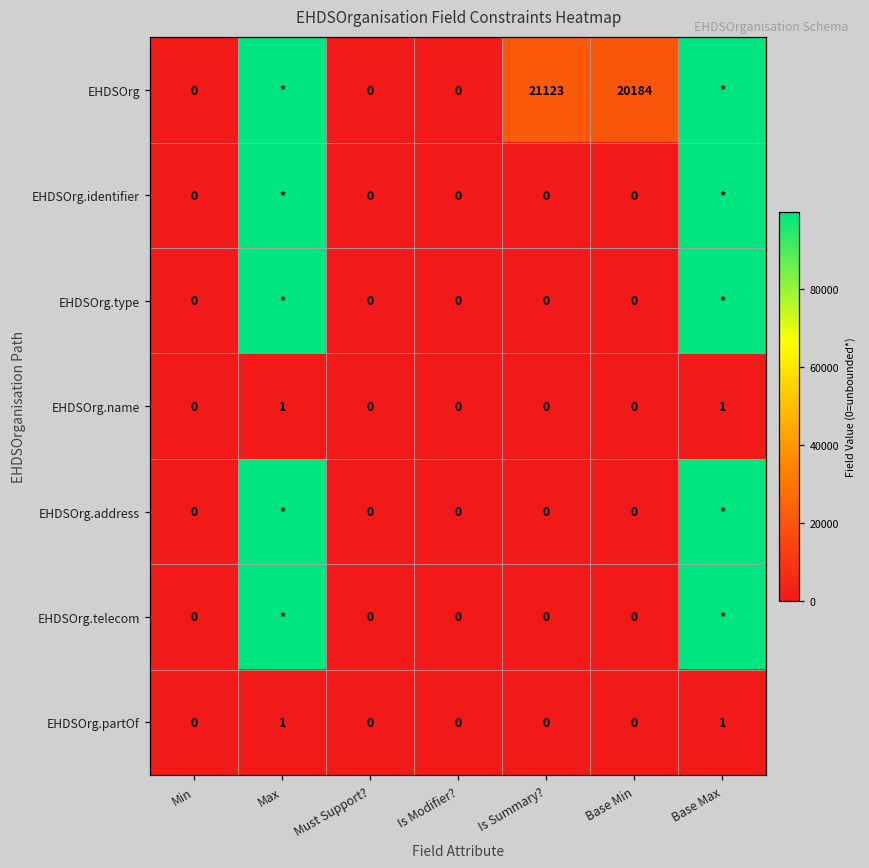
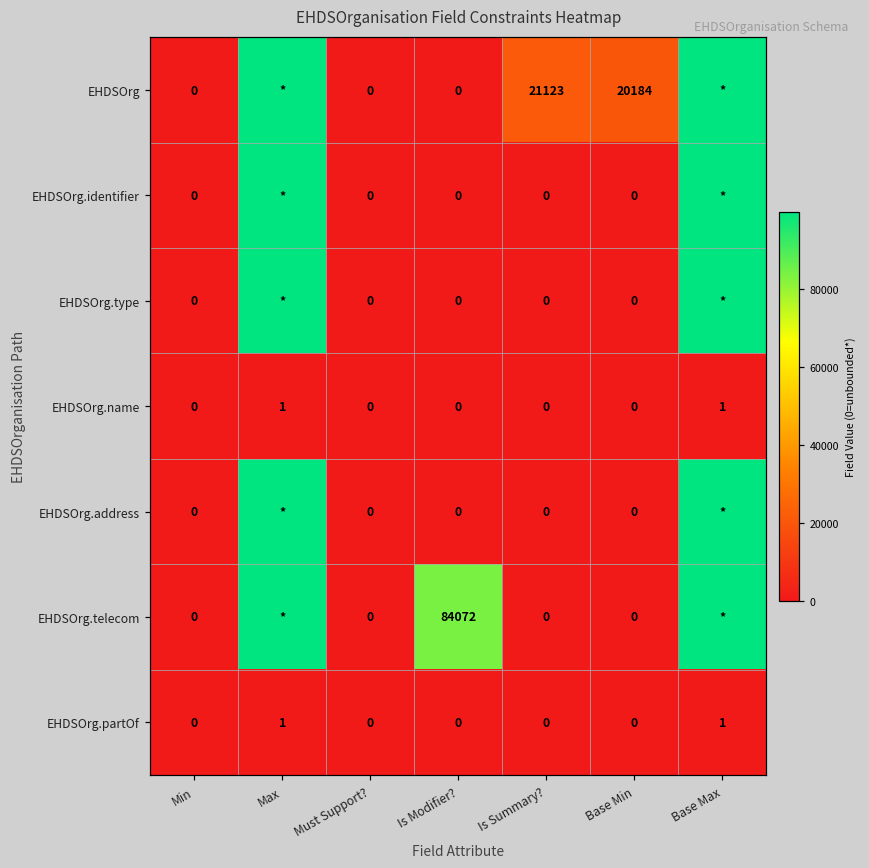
  {
    "EHDSOrg": {
      "Min": 0,
      "Must Support?": 0,
      "Is Modifier?": 0,
      "Is Summary?": 21123,
      "Base Min": 20184
    },
    "EHDSOrg.identifier": {
      "Min": 0,
      "Must Support?": 0,
      "Is Modifier?": 0,
      "Is Summary?": 0,
      "Base Min": 0
    },
    "EHDSOrg.type": {
      "Min": 0,
      "Must Support?": 0,
      "Is Modifier?": 0,
      "Is Summary?": 0,
      "Base Min": 0
    },
    "EHDSOrg.name": {
      "Min": 0,
      "Max": 1,
      "Must Support?": 0,
      "Is Modifier?": 0,
      "Is Summary?": 0,
      "Base Min": 0,
      "Base Max": 1
    },
    "EHDSOrg.address": {
      "Min": 0,
      "Must Support?": 0,
      "Is Modifier?": 0,
      "Is Summary?": 0,
      "Base Min": 0
    },
    "EHDSOrg.telecom": {
      "Min": 0,
      "Must Support?": 0,
-     "Is Modifier?": 0,
+     "Is Modifier?": 84072,
      "Is Summary?": 0,
      "Base Min": 0
    },
    "EHDSOrg.partOf": {
      "Min": 0,
      "Max": 1,
      "Must Support?": 0,
      "Is Modifier?": 0,
      "Is Summary?": 0,
      "Base Min": 0,
      "Base Max": 1
    }
  }
